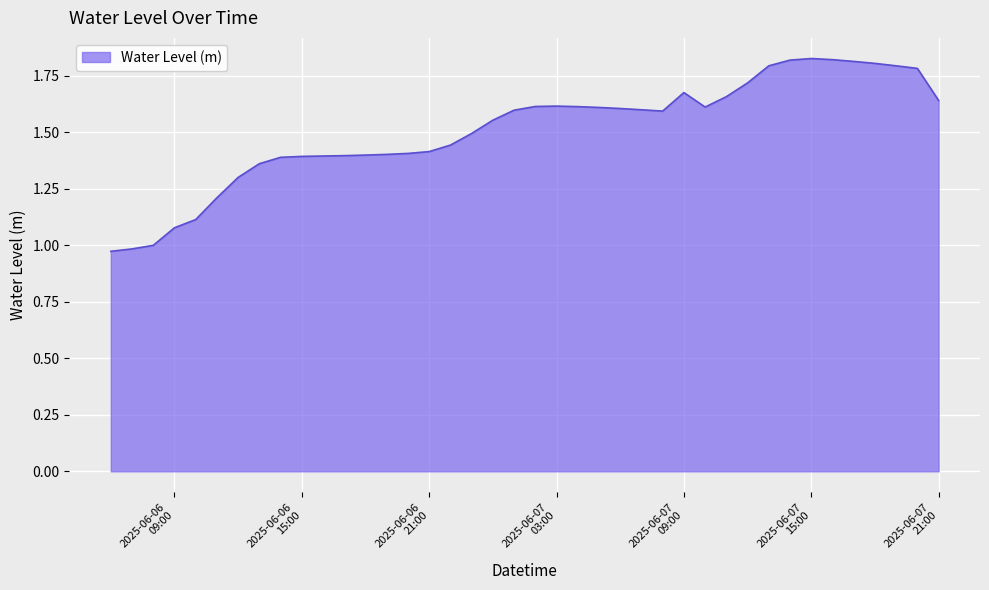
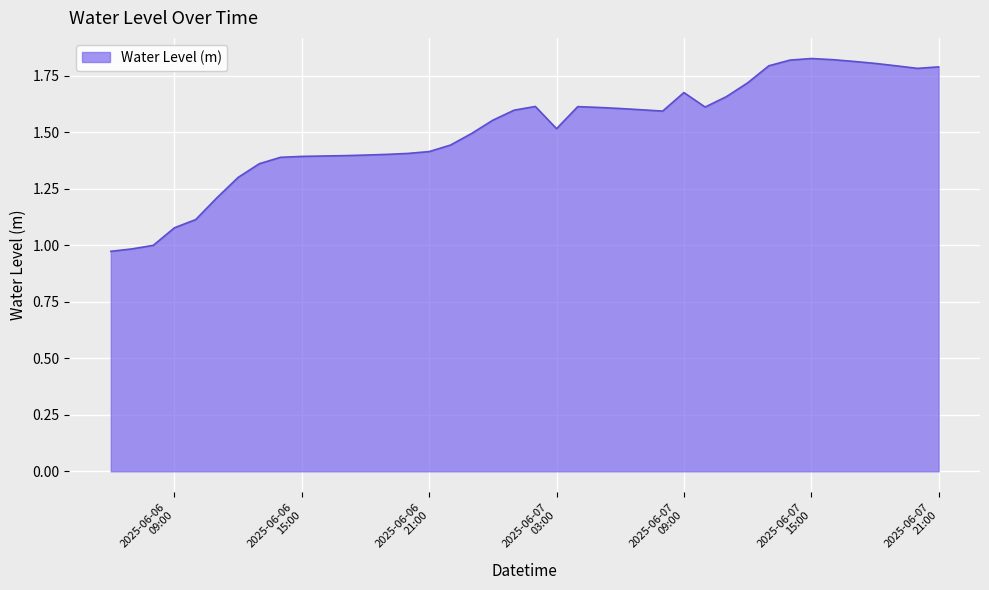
  {
    "2025-06-06 09:00": 1.08,
    "2025-06-06 15:00": 1.39,
    "2025-06-06 21:00": 1.42,
-   "2025-06-07 03:00": 1.62,
+   "2025-06-07 03:00": 1.52,
    "2025-06-07 09:00": 1.68,
    "2025-06-07 15:00": 1.83,
-   "2025-06-07 21:00": 1.64
+   "2025-06-07 21:00": 1.79
  }
